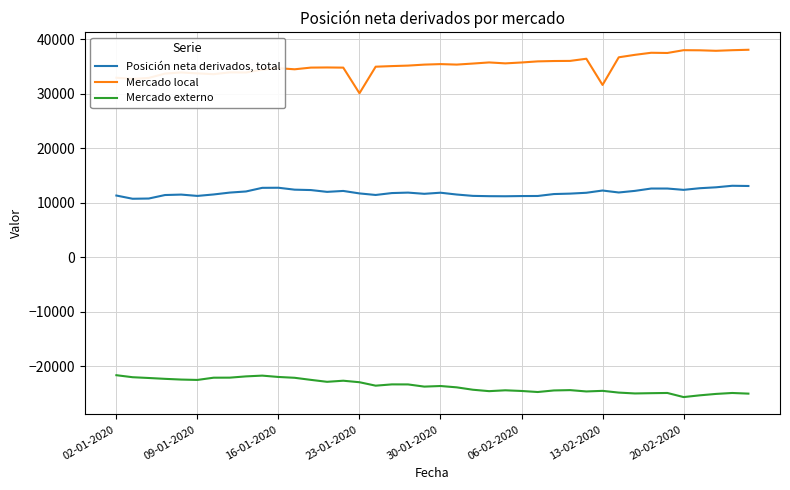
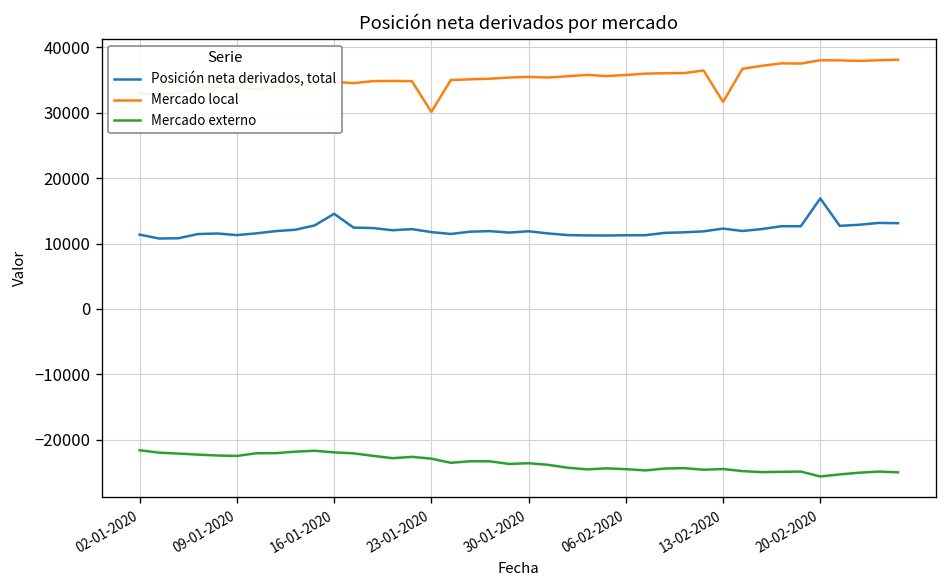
  {
    "Posición neta derivados, total": {
      "02-01-2020": 11000,
      "09-01-2020": 11000,
-     "16-01-2020": 13000,
+     "16-01-2020": 15000,
      "23-01-2020": 12000,
      "30-01-2020": 12000,
      "06-02-2020": 11000,
      "13-02-2020": 12000,
-     "20-02-2020": 12000
+     "20-02-2020": 17000
    },
    "Mercado local": {
      "23-01-2020": 30000,
      "30-01-2020": 35000,
      "06-02-2020": 36000,
      "13-02-2020": 32000,
      "20-02-2020": 38000
    },
    "Mercado externo": {
      "02-01-2020": -22000,
      "09-01-2020": -22000,
      "16-01-2020": -22000,
      "23-01-2020": -23000,
      "30-01-2020": -24000,
      "06-02-2020": -25000,
      "13-02-2020": -24000,
      "20-02-2020": -26000
    }
  }
